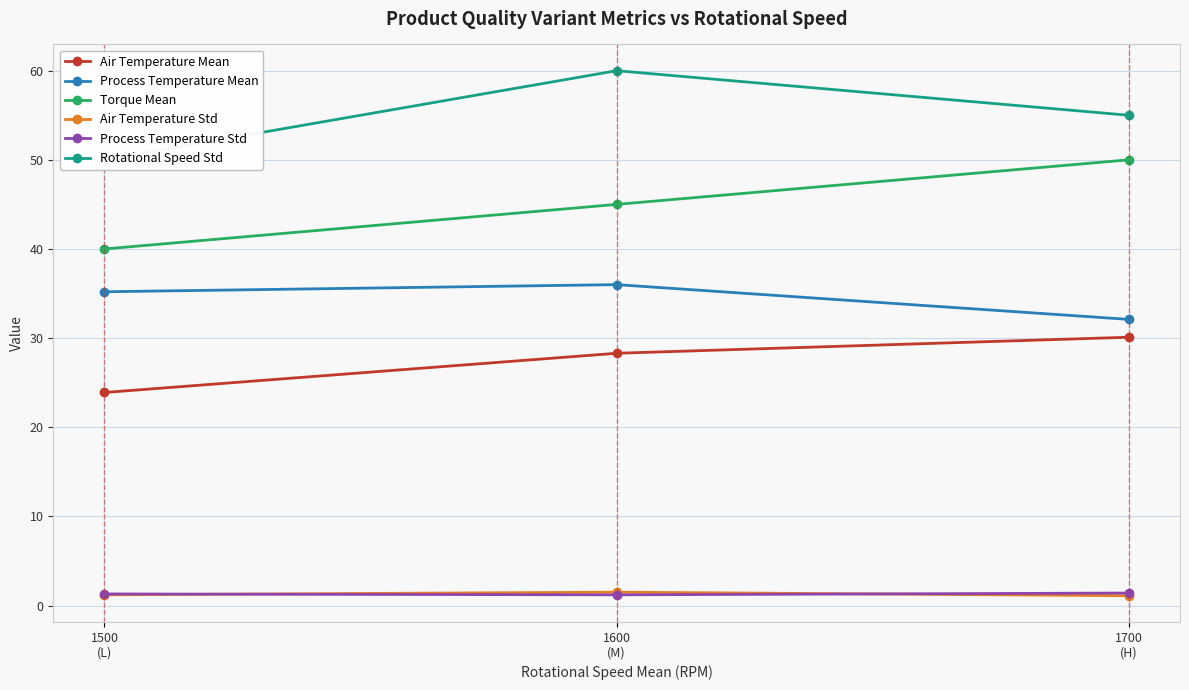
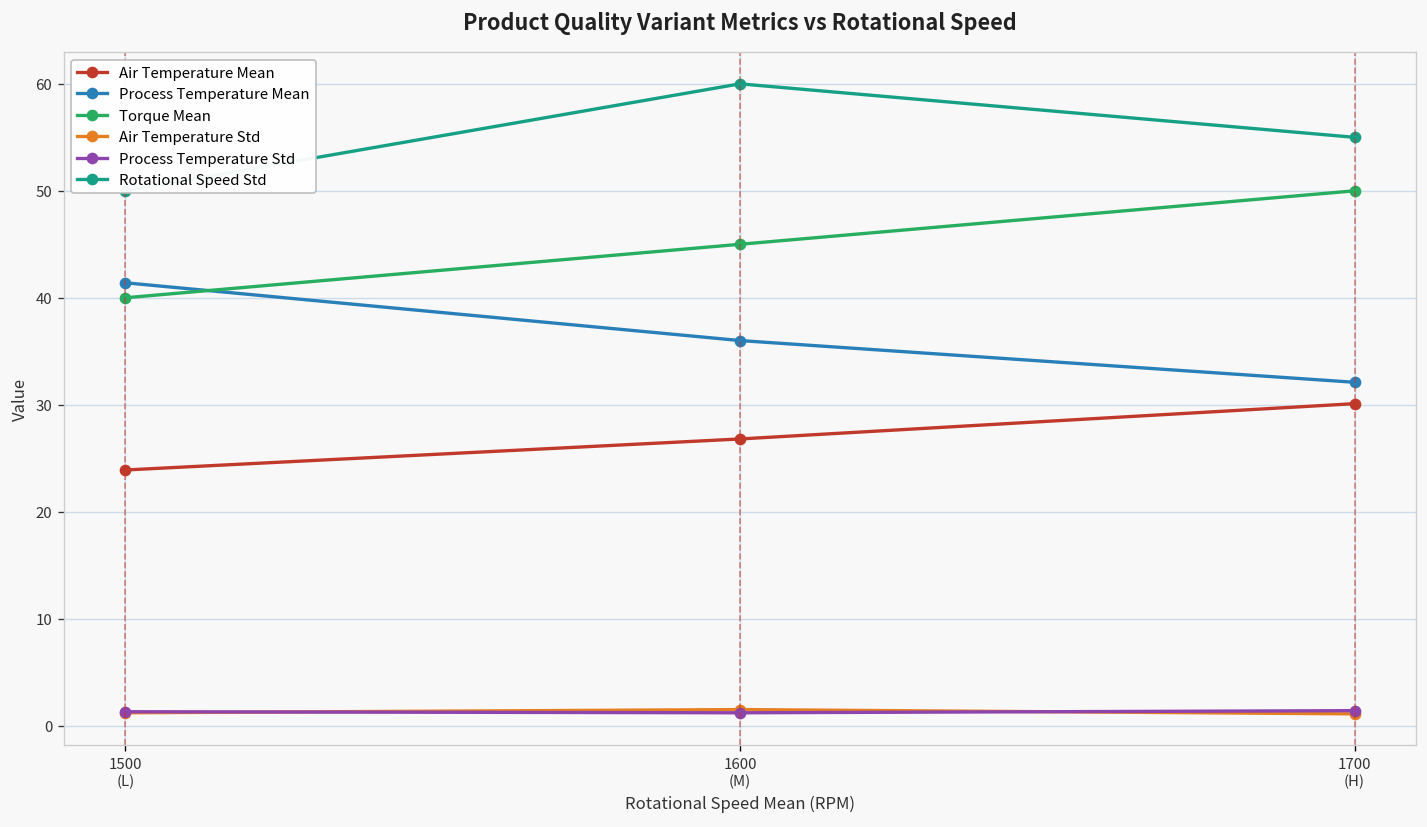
  {
    "Air Temperature Mean": {
      "1500 (L)": 24,
-     "1600 (M)": 28,
+     "1600 (M)": 27,
      "1700 (H)": 30
    },
    "Process Temperature Mean": {
-     "1500 (L)": 35,
+     "1500 (L)": 41,
      "1600 (M)": 36,
      "1700 (H)": 32
    },
    "Air Temperature Std": {
      "1600 (M)": 2,
      "1700 (H)": 1
    },
    "Process Temperature Std": {
      "1600 (M)": 1,
      "1700 (H)": 1
    }
  }
